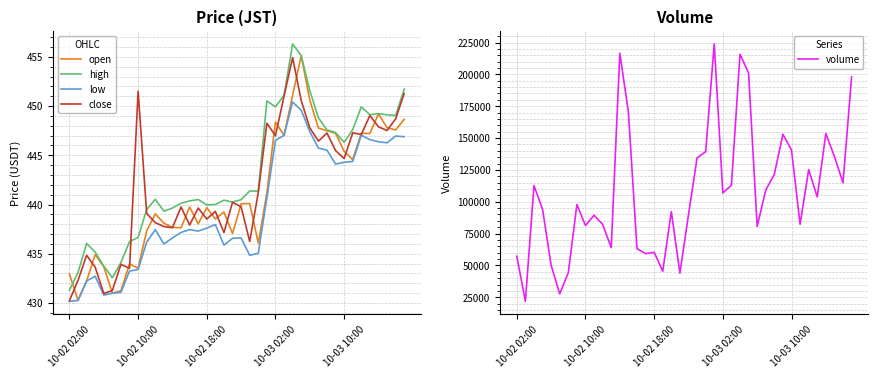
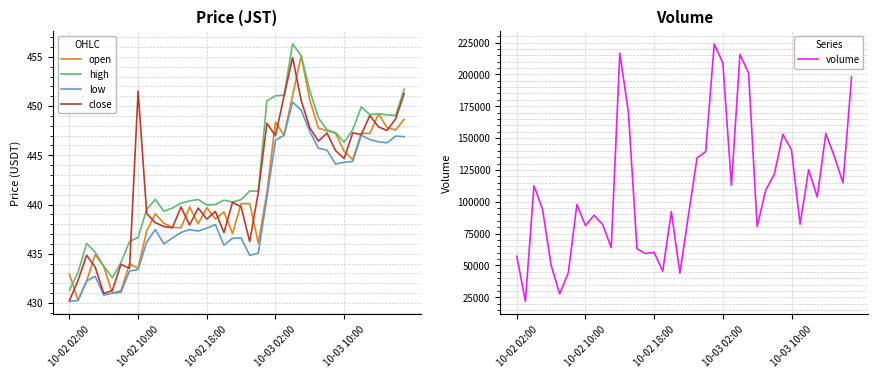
  {
    "Price (JST)": {
      "open": {
        "10-02 02:00": 433,
        "10-02 18:00": 440,
        "10-03 02:00": 448,
        "10-03 10:00": 445
      },
      "high": {
        "10-02 02:00": 431,
        "10-02 10:00": 437,
        "10-02 18:00": 440,
-       "10-03 02:00": 450,
+       "10-03 02:00": 451,
        "10-03 10:00": 446
      },
      "low": {
        "10-02 18:00": 438,
        "10-03 02:00": 447,
        "10-03 10:00": 444
      },
      "close": {
        "10-02 10:00": 452,
        "10-02 18:00": 439,
        "10-03 02:00": 447,
        "10-03 10:00": 445
      }
    },
    "Volume": {
      "10-02 02:00": 57000,
      "10-02 10:00": 81000,
      "10-02 18:00": 60000,
-     "10-03 02:00": 107000,
+     "10-03 02:00": 209000,
      "10-03 10:00": 141000
    }
  }
